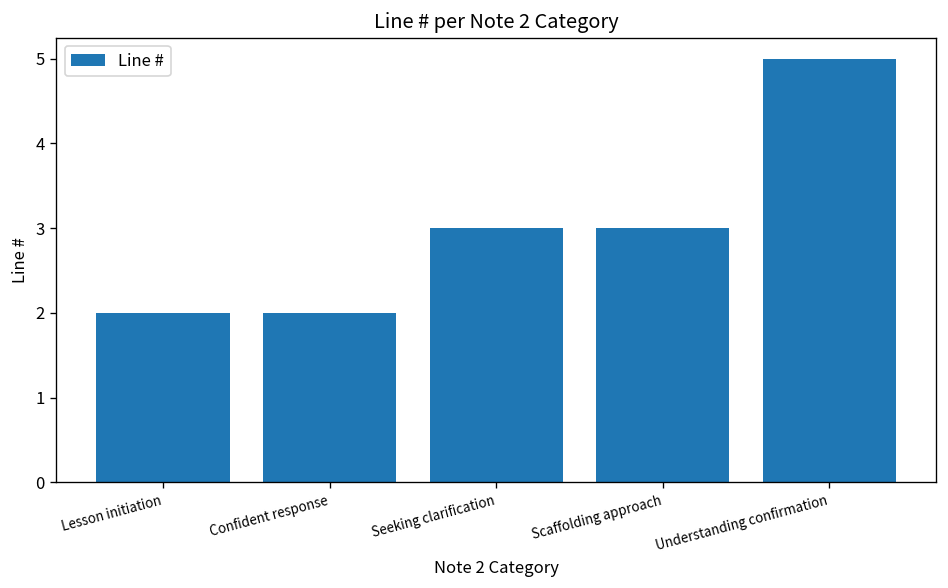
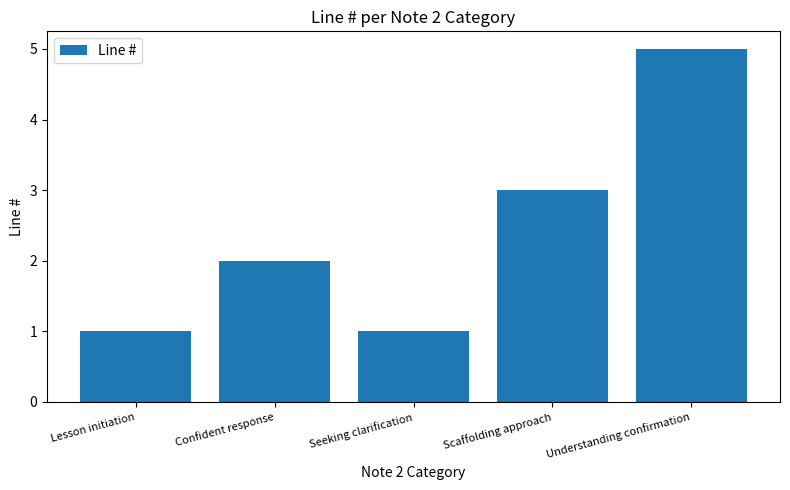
  {
-   "Lesson initiation": 2,
+   "Lesson initiation": 1,
    "Confident response": 2,
-   "Seeking clarification": 3,
+   "Seeking clarification": 1,
    "Scaffolding approach": 3,
    "Understanding confirmation": 5
  }
